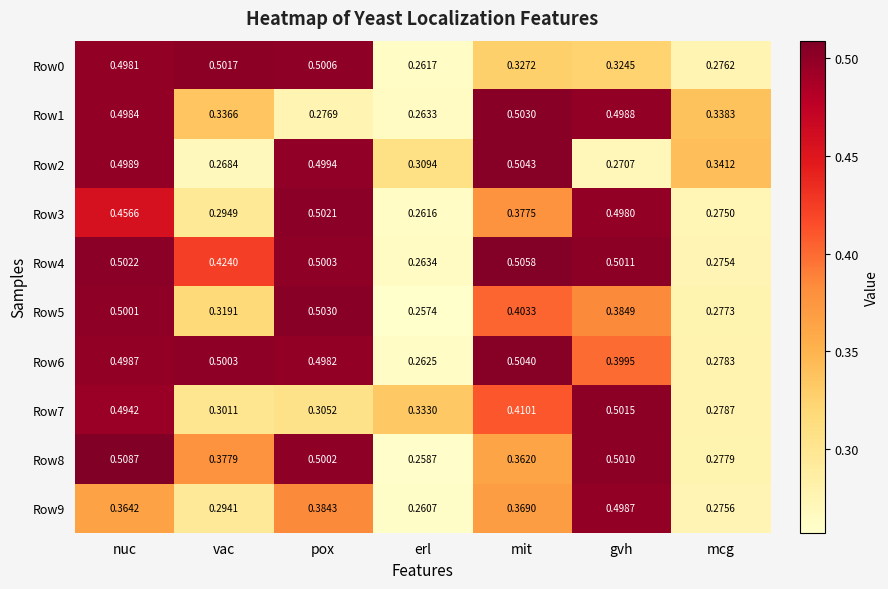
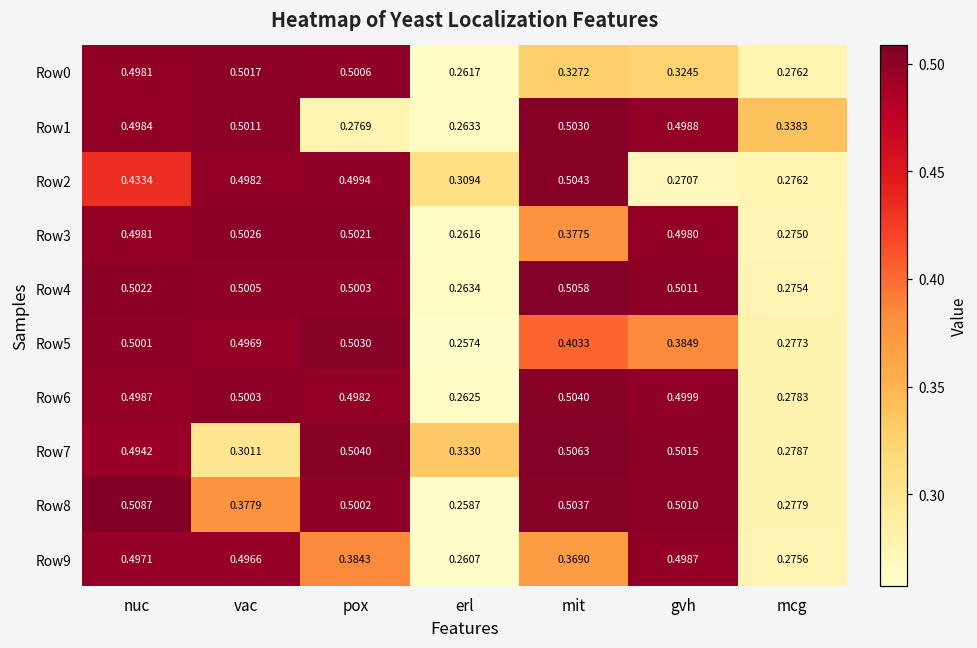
  {
    "Row0": {
      "nuc": 0.4981,
      "vac": 0.5017,
      "pox": 0.5006,
      "erl": 0.2617,
      "mit": 0.3272,
      "gvh": 0.3245,
      "mcg": 0.2762
    },
    "Row1": {
      "nuc": 0.4984,
-     "vac": 0.3366,
+     "vac": 0.5011,
      "pox": 0.2769,
      "erl": 0.2633,
      "mit": 0.5030,
      "gvh": 0.4988,
      "mcg": 0.3383
    },
    "Row2": {
-     "nuc": 0.4989,
-     "vac": 0.2684,
+     "nuc": 0.4334,
+     "vac": 0.4982,
      "pox": 0.4994,
      "erl": 0.3094,
      "mit": 0.5043,
      "gvh": 0.2707,
-     "mcg": 0.3412
+     "mcg": 0.2762
    },
    "Row3": {
-     "nuc": 0.4566,
-     "vac": 0.2949,
+     "nuc": 0.4981,
+     "vac": 0.5026,
      "pox": 0.5021,
      "erl": 0.2616,
      "mit": 0.3775,
      "gvh": 0.4980,
      "mcg": 0.2750
    },
    "Row4": {
      "nuc": 0.5022,
-     "vac": 0.4240,
+     "vac": 0.5005,
      "pox": 0.5003,
      "erl": 0.2634,
      "mit": 0.5058,
      "gvh": 0.5011,
      "mcg": 0.2754
    },
    "Row5": {
      "nuc": 0.5001,
-     "vac": 0.3191,
+     "vac": 0.4969,
      "pox": 0.5030,
      "erl": 0.2574,
      "mit": 0.4033,
      "gvh": 0.3849,
      "mcg": 0.2773
    },
    "Row6": {
      "nuc": 0.4987,
      "vac": 0.5003,
      "pox": 0.4982,
      "erl": 0.2625,
      "mit": 0.5040,
-     "gvh": 0.3995,
+     "gvh": 0.4999,
      "mcg": 0.2783
    },
    "Row7": {
      "nuc": 0.4942,
      "vac": 0.3011,
-     "pox": 0.3052,
+     "pox": 0.5040,
      "erl": 0.3330,
-     "mit": 0.4101,
+     "mit": 0.5063,
      "gvh": 0.5015,
      "mcg": 0.2787
    },
    "Row8": {
      "nuc": 0.5087,
      "vac": 0.3779,
      "pox": 0.5002,
      "erl": 0.2587,
-     "mit": 0.3620,
+     "mit": 0.5037,
      "gvh": 0.5010,
      "mcg": 0.2779
    },
    "Row9": {
-     "nuc": 0.3642,
-     "vac": 0.2941,
+     "nuc": 0.4971,
+     "vac": 0.4966,
      "pox": 0.3843,
      "erl": 0.2607,
      "mit": 0.3690,
      "gvh": 0.4987,
      "mcg": 0.2756
    }
  }
